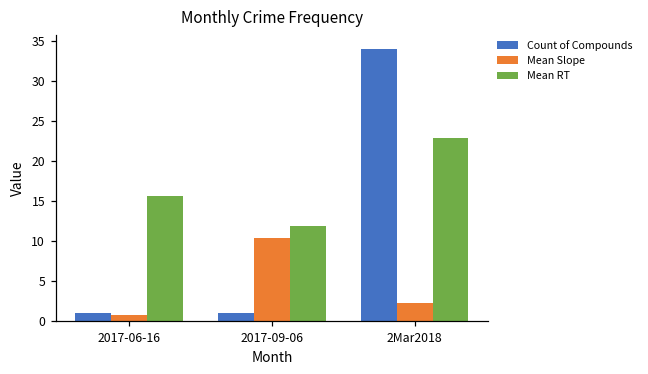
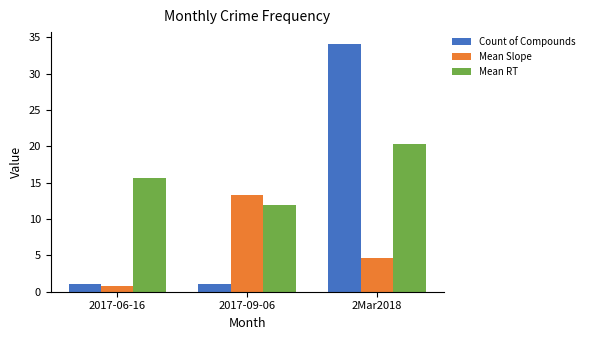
  {
    "Count of Compounds": {
      "2017-06-16": 1,
      "2017-09-06": 1,
      "2Mar2018": 34
    },
    "Mean Slope": {
      "2017-06-16": 1,
-     "2017-09-06": 10,
-     "2Mar2018": 2
+     "2017-09-06": 13,
+     "2Mar2018": 5
    },
    "Mean RT": {
      "2017-06-16": 16,
      "2017-09-06": 12,
-     "2Mar2018": 23
+     "2Mar2018": 20
    }
  }
